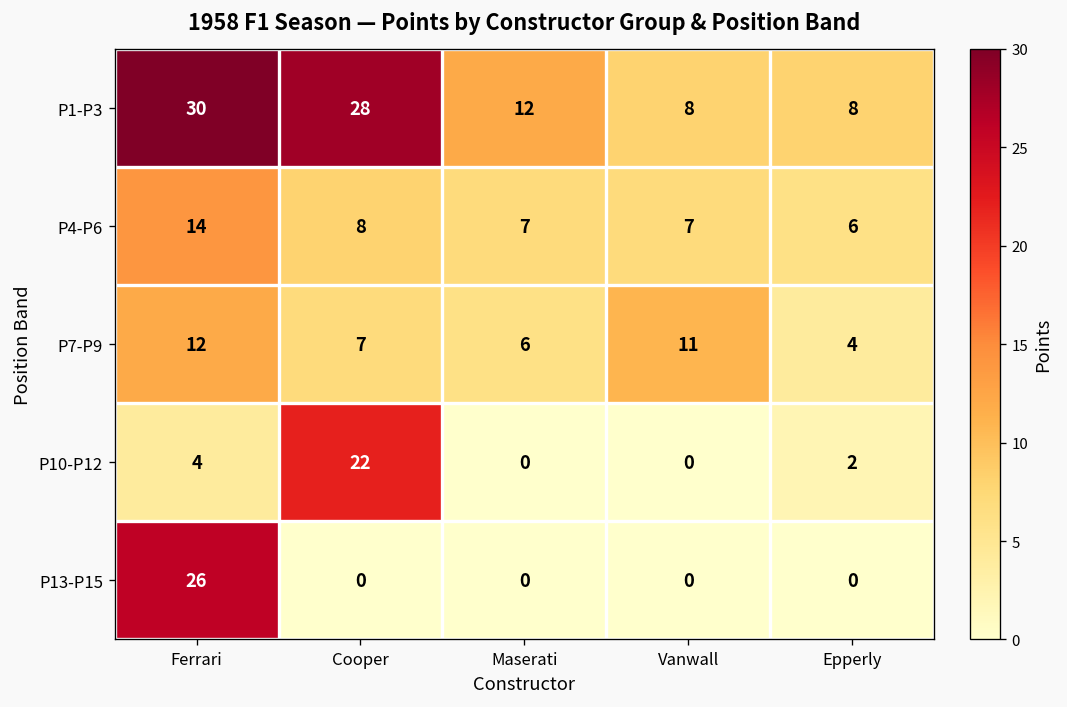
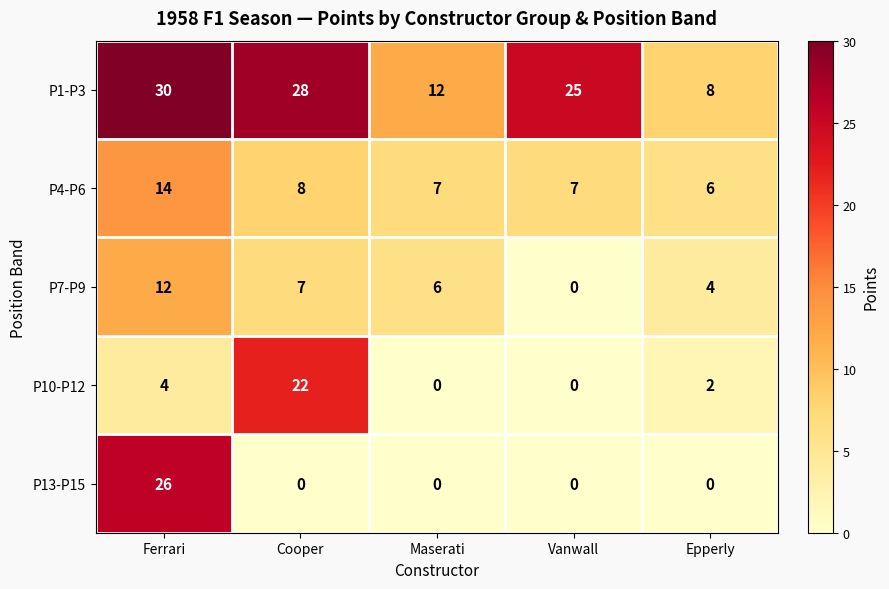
  {
    "P1-P3": {
      "Ferrari": 30,
      "Cooper": 28,
      "Maserati": 12,
-     "Vanwall": 8,
+     "Vanwall": 25,
      "Epperly": 8
    },
    "P4-P6": {
      "Ferrari": 14,
      "Cooper": 8,
      "Maserati": 7,
      "Vanwall": 7,
      "Epperly": 6
    },
    "P7-P9": {
      "Ferrari": 12,
      "Cooper": 7,
      "Maserati": 6,
-     "Vanwall": 11,
+     "Vanwall": 0,
      "Epperly": 4
    },
    "P10-P12": {
      "Ferrari": 4,
      "Cooper": 22,
      "Maserati": 0,
      "Vanwall": 0,
      "Epperly": 2
    },
    "P13-P15": {
      "Ferrari": 26,
      "Cooper": 0,
      "Maserati": 0,
      "Vanwall": 0,
      "Epperly": 0
    }
  }
